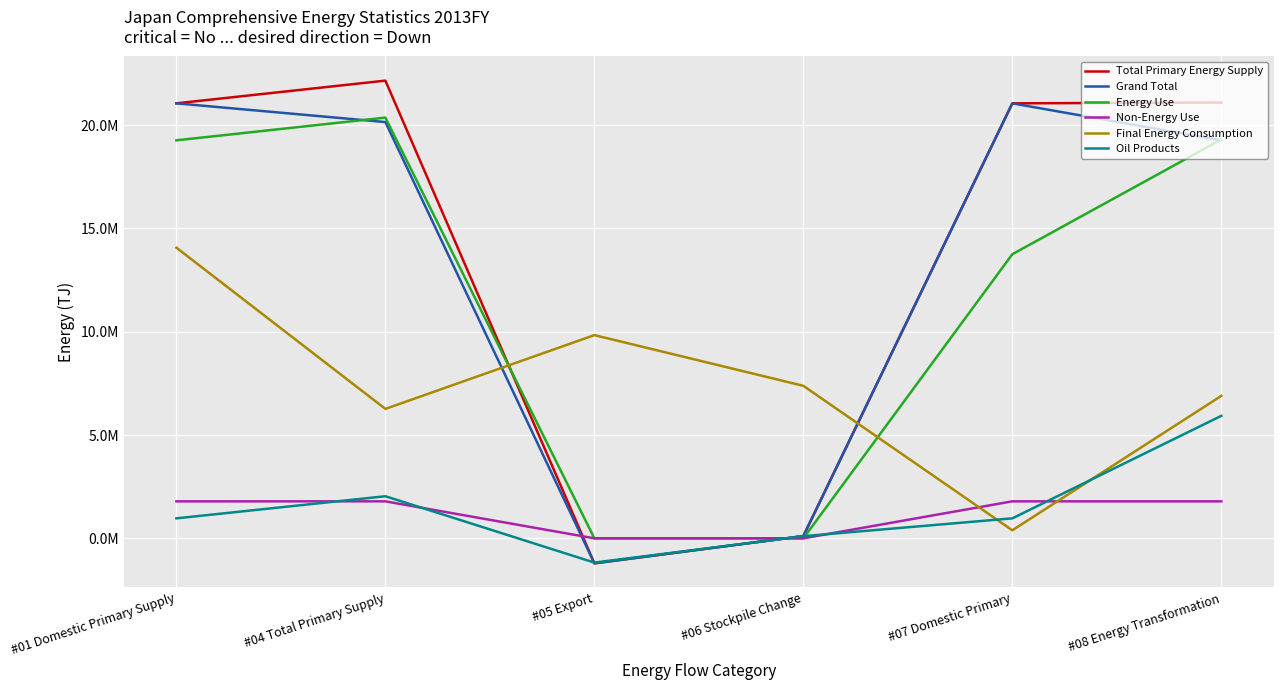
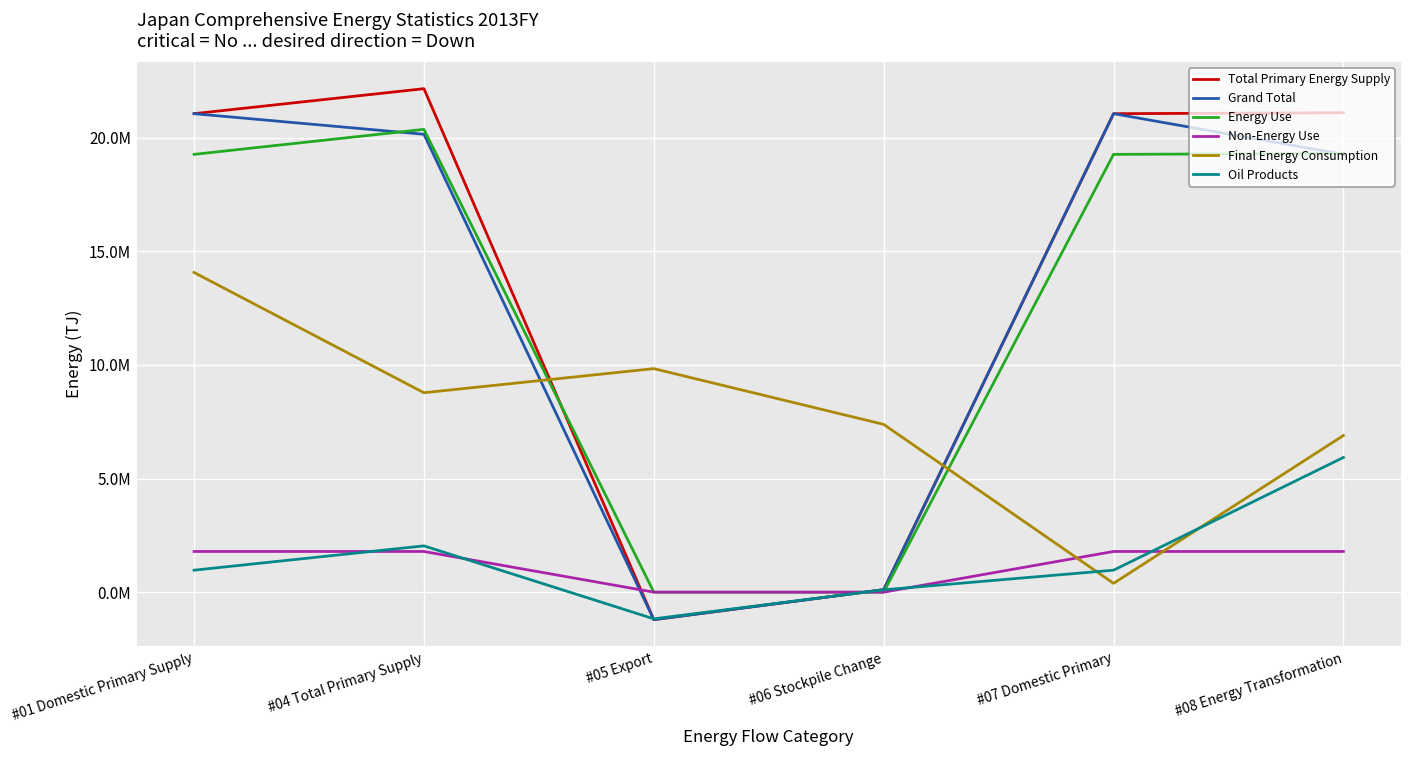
  {
    "Total Primary Energy Supply": {
      "#04 Total Primary Supply": 22200000
    },
    "Grand Total": {
      "#04 Total Primary Supply": 20100000
    },
    "Energy Use": {
      "#01 Domestic Primary Supply": 19300000,
      "#04 Total Primary Supply": 20400000,
-     "#07 Domestic Primary": 13800000
+     "#07 Domestic Primary": 19300000
    },
    "Non-Energy Use": {
      "#01 Domestic Primary Supply": 1800000,
      "#04 Total Primary Supply": 1800000,
      "#07 Domestic Primary": 1800000,
      "#08 Energy Transformation": 1800000
    },
    "Final Energy Consumption": {
      "#01 Domestic Primary Supply": 14100000,
-     "#04 Total Primary Supply": 6300000,
+     "#04 Total Primary Supply": 8800000,
      "#05 Export": 9800000,
      "#06 Stockpile Change": 7400000,
      "#07 Domestic Primary": 400000,
      "#08 Energy Transformation": 6900000
    },
    "Oil Products": {
      "#01 Domestic Primary Supply": 1000000,
      "#04 Total Primary Supply": 2000000,
      "#07 Domestic Primary": 1000000,
      "#08 Energy Transformation": 5900000
    }
  }
